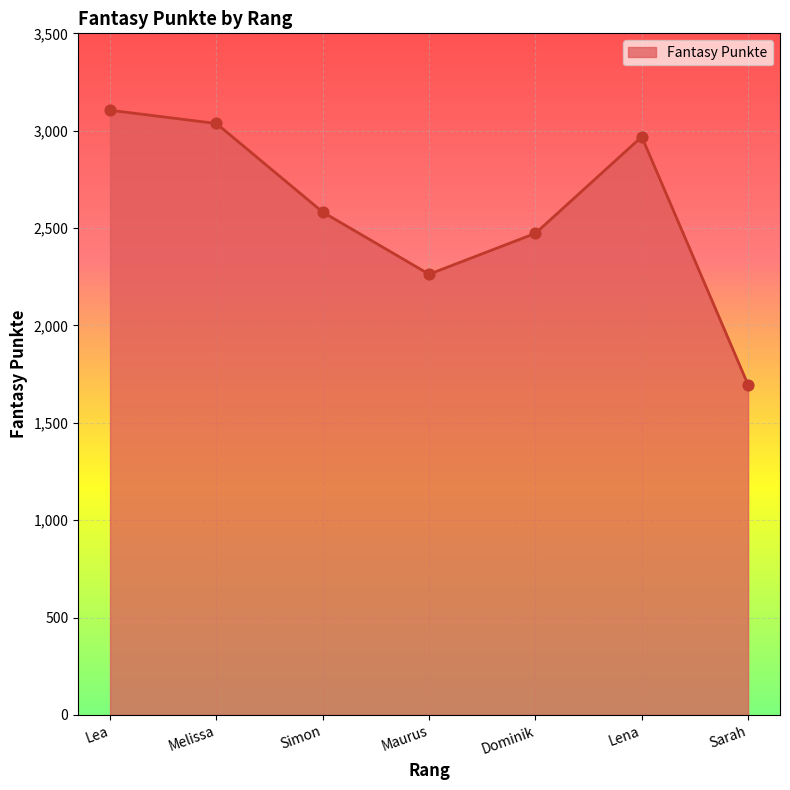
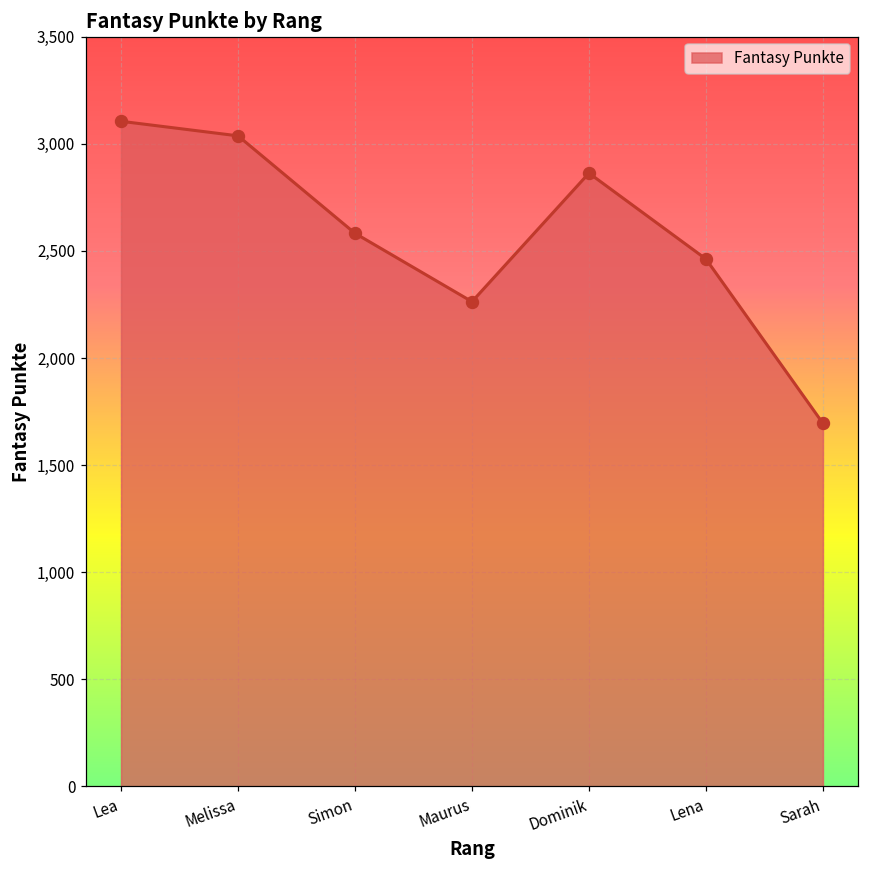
  {
    "Lea": "3,110",
    "Melissa": "3,040",
    "Simon": "2,580",
    "Maurus": "2,260",
-   "Dominik": "2,470",
-   "Lena": "2,970",
+   "Dominik": "2,860",
+   "Lena": "2,460",
    "Sarah": "1,700"
  }
